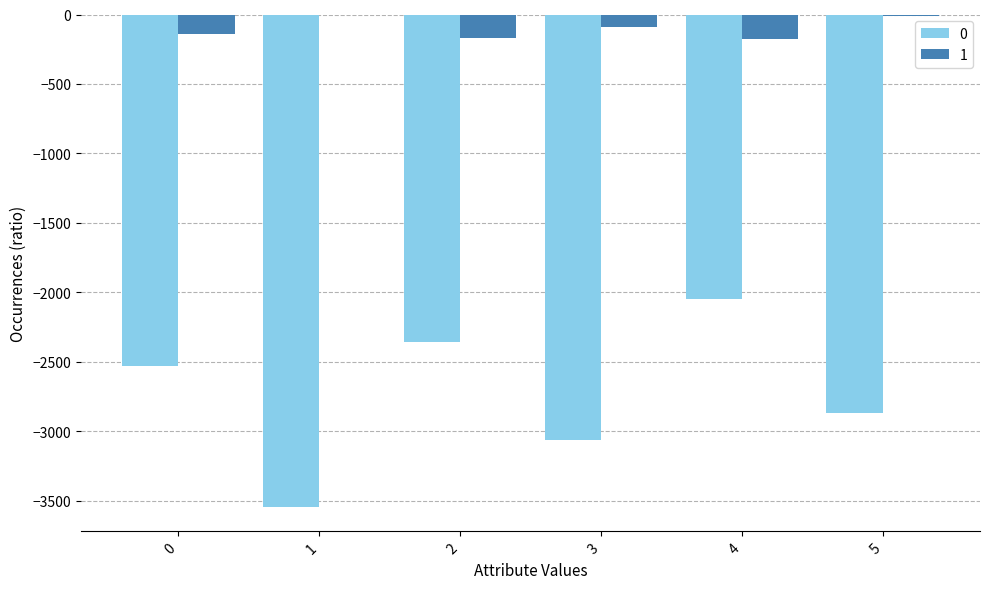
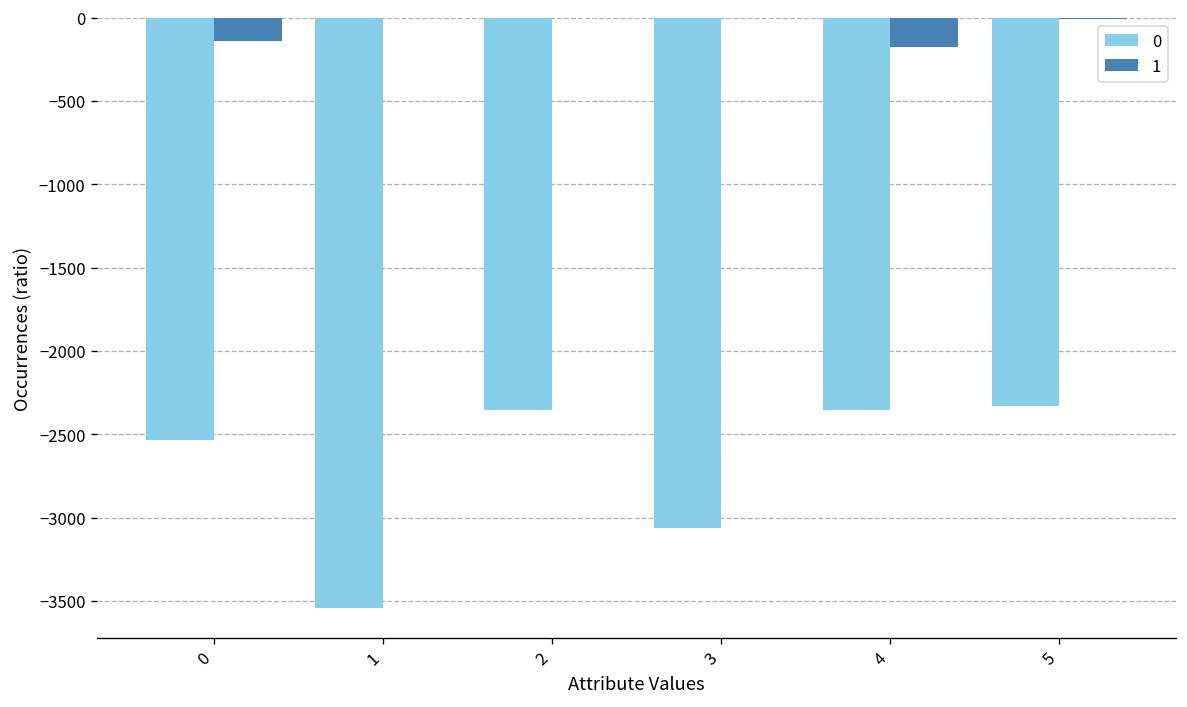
  {
    "0": {
      "0": -2530,
      "1": -3540,
      "2": -2360,
      "3": -3060,
-     "4": -2050,
-     "5": -2870
+     "4": -2350,
+     "5": -2330
    },
    "1": {
      "0": -140,
      "1": 0,
-     "2": -170,
-     "3": -90,
+     "2": 0,
+     "3": 0,
      "4": -170
    }
  }
